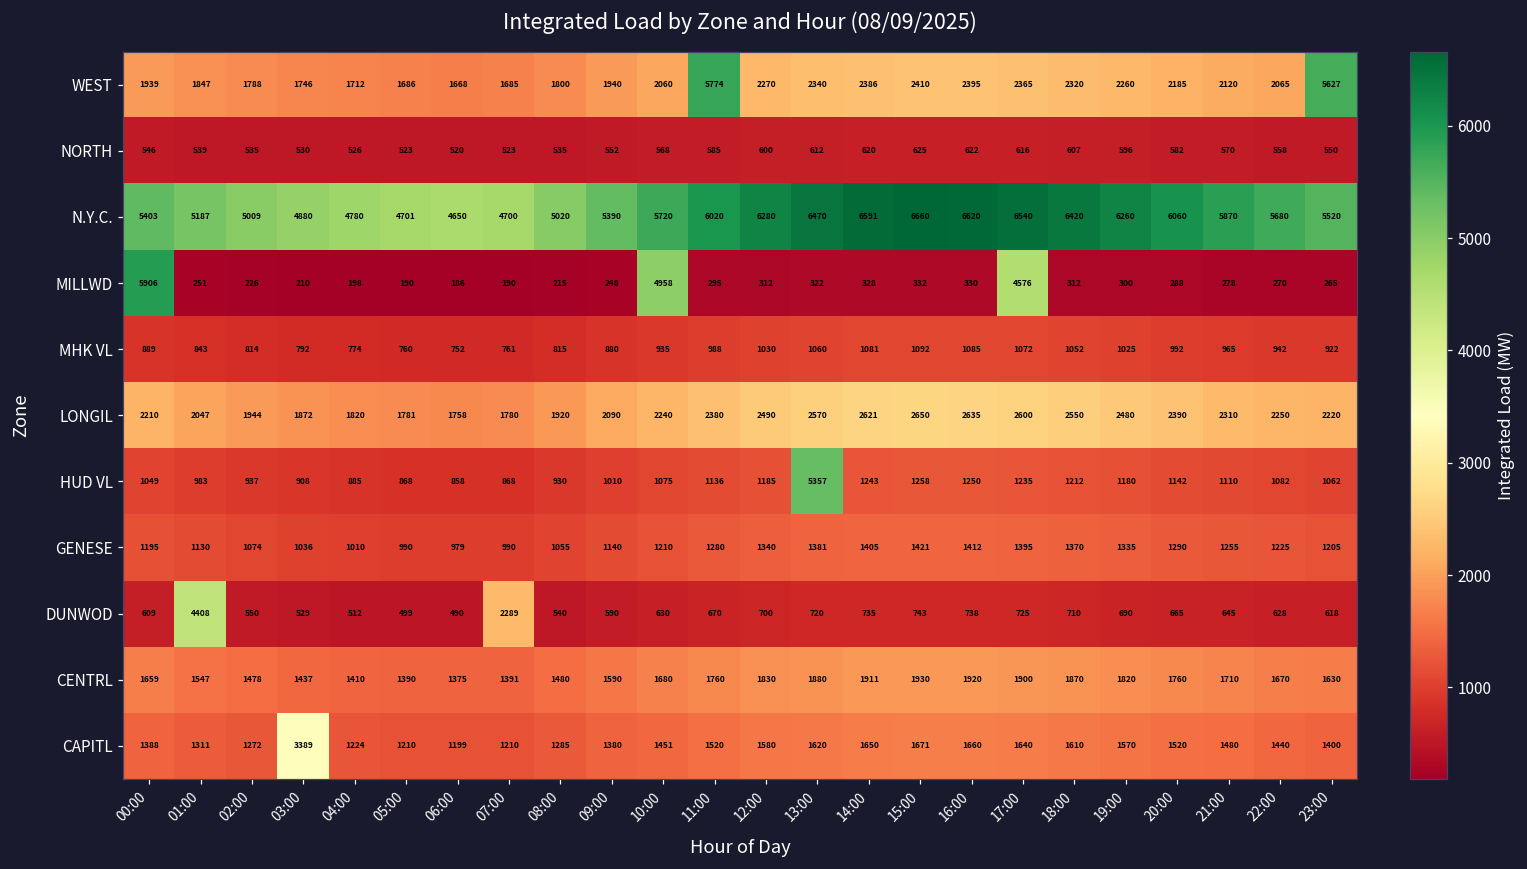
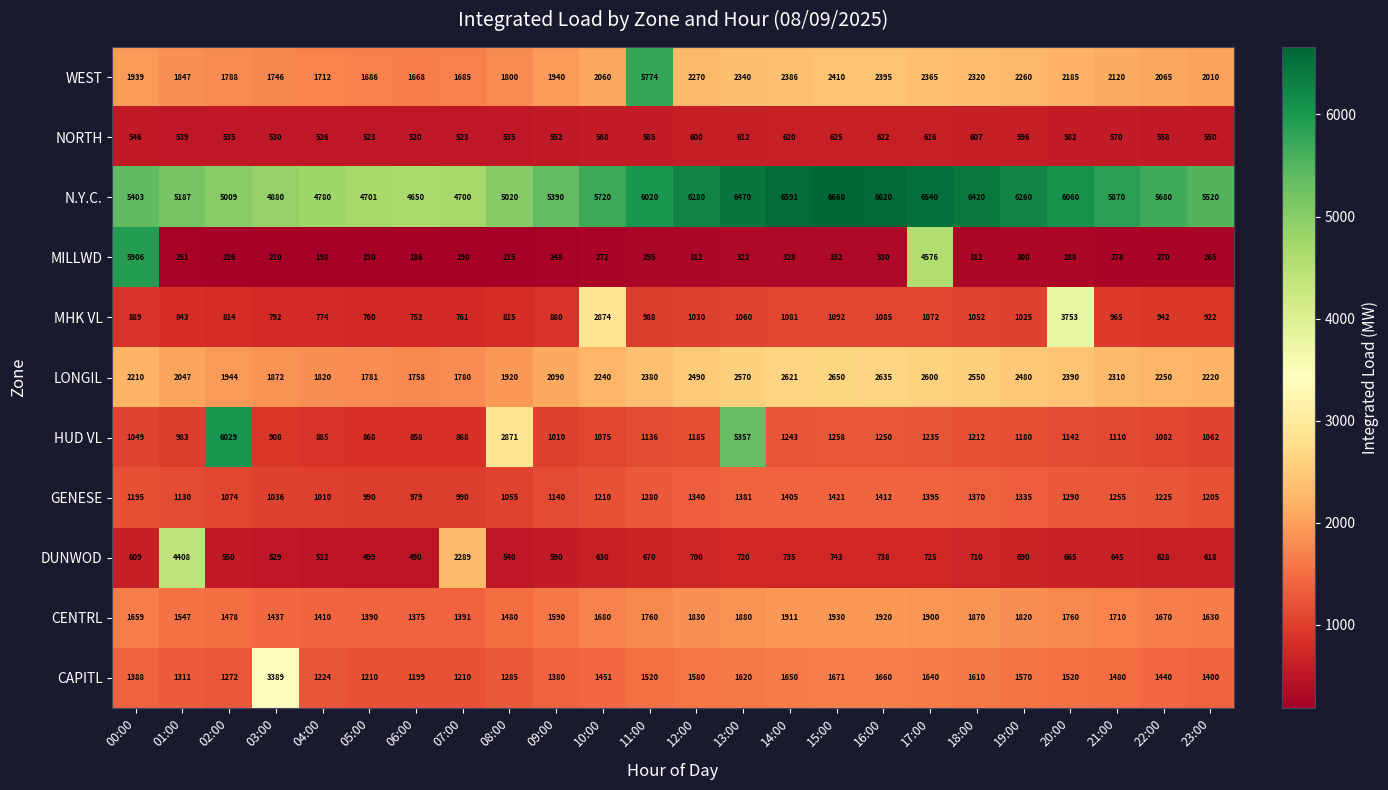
  {
    "WEST": {
      "00:00": 1939,
      "01:00": 1847,
      "02:00": 1788,
      "03:00": 1746,
      "04:00": 1712,
      "05:00": 1686,
      "06:00": 1668,
      "07:00": 1685,
      "08:00": 1800,
      "09:00": 1940,
      "10:00": 2060,
      "11:00": 5774,
      "12:00": 2270,
      "13:00": 2340,
      "14:00": 2386,
      "15:00": 2410,
      "16:00": 2395,
      "17:00": 2365,
      "18:00": 2320,
      "19:00": 2260,
      "20:00": 2185,
      "21:00": 2120,
      "22:00": 2065,
-     "23:00": 5627
+     "23:00": 2010
    },
    "MILLWD": {
      "00:00": 5906,
      "01:00": 251,
      "02:00": 226,
      "03:00": 210,
      "04:00": 198,
      "05:00": 190,
      "06:00": 186,
      "07:00": 190,
      "08:00": 215,
      "09:00": 248,
-     "10:00": 4958,
+     "10:00": 272,
      "11:00": 295,
      "12:00": 312,
      "13:00": 322,
      "14:00": 328,
      "15:00": 332,
      "16:00": 330,
      "17:00": 4576,
      "18:00": 312,
      "19:00": 300,
      "20:00": 288,
      "21:00": 278,
      "22:00": 270,
      "23:00": 265
    },
    "MHK VL": {
      "00:00": 889,
      "01:00": 843,
      "02:00": 814,
      "03:00": 792,
      "04:00": 774,
      "05:00": 760,
      "06:00": 752,
      "07:00": 761,
      "08:00": 815,
      "09:00": 880,
-     "10:00": 935,
+     "10:00": 2874,
      "11:00": 988,
      "12:00": 1030,
      "13:00": 1060,
      "14:00": 1081,
      "15:00": 1092,
      "16:00": 1085,
      "17:00": 1072,
      "18:00": 1052,
      "19:00": 1025,
-     "20:00": 992,
+     "20:00": 3753,
      "21:00": 965,
      "22:00": 942,
      "23:00": 922
    },
    "HUD VL": {
      "00:00": 1049,
      "01:00": 983,
-     "02:00": 937,
+     "02:00": 6029,
      "03:00": 908,
      "04:00": 885,
      "05:00": 868,
      "06:00": 858,
      "07:00": 868,
-     "08:00": 930,
+     "08:00": 2871,
      "09:00": 1010,
      "10:00": 1075,
      "11:00": 1136,
      "12:00": 1185,
      "13:00": 5357,
      "14:00": 1243,
      "15:00": 1258,
      "16:00": 1250,
      "17:00": 1235,
      "18:00": 1212,
      "19:00": 1180,
      "20:00": 1142,
      "21:00": 1110,
      "22:00": 1082,
      "23:00": 1062
    }
  }
